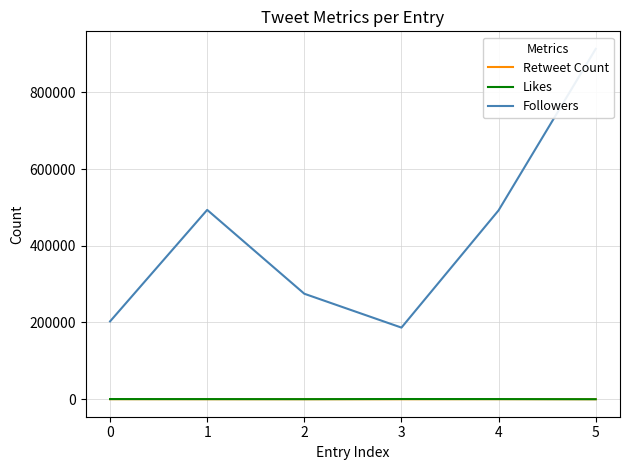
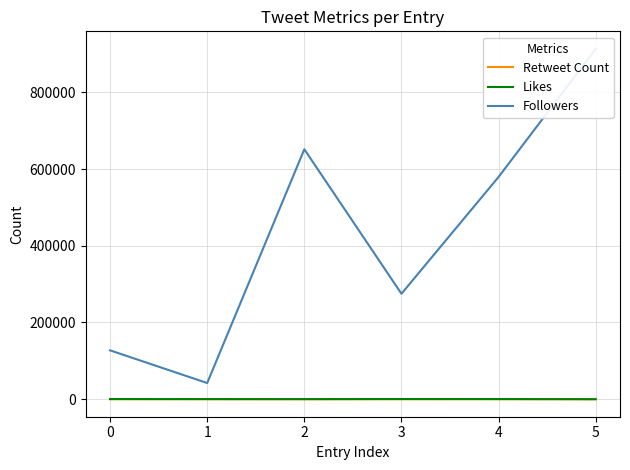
  {
    "Likes": {
      "0": 0,
      "1": 0,
      "2": 0,
      "3": 0,
      "4": 0,
      "5": 0
    },
    "Followers": {
-     "0": 200000,
-     "1": 490000,
-     "2": 270000,
-     "3": 190000,
-     "4": 490000
+     "0": 130000,
+     "1": 40000,
+     "2": 650000,
+     "3": 270000,
+     "4": 580000
    }
  }
